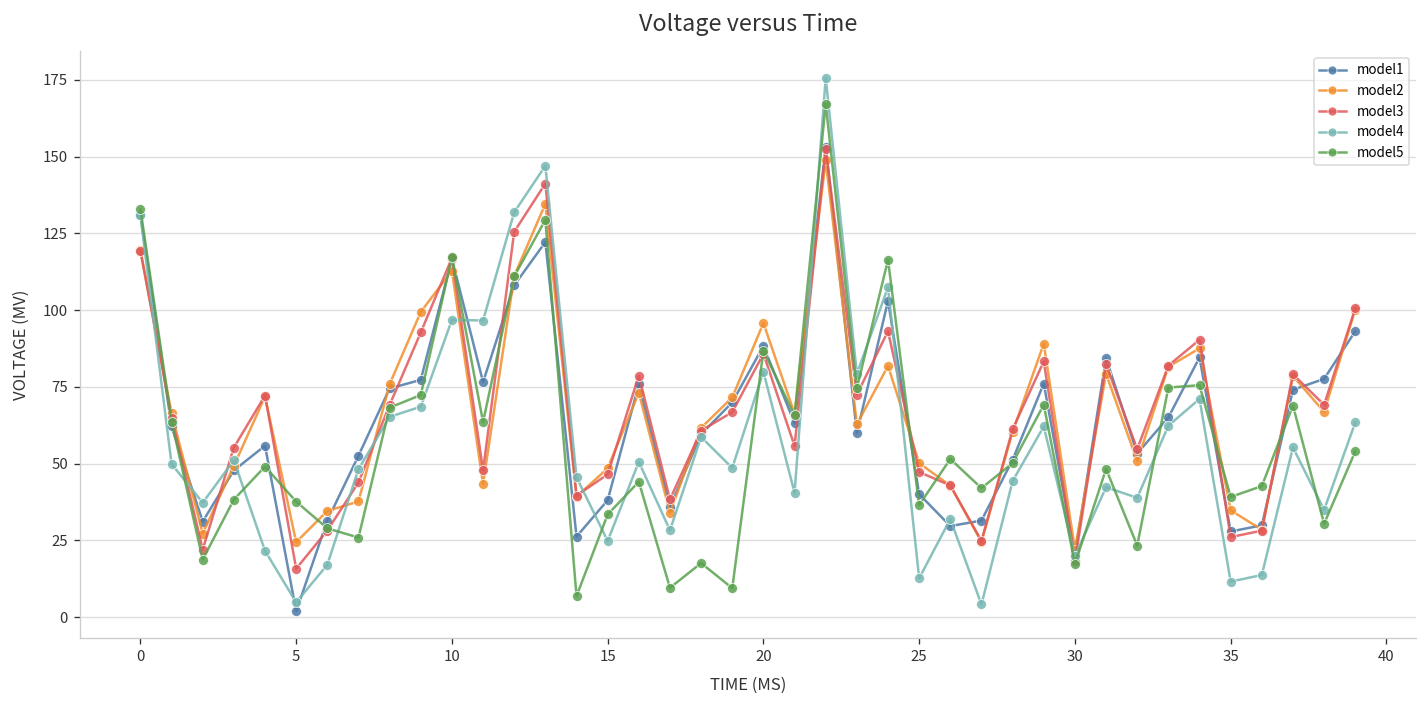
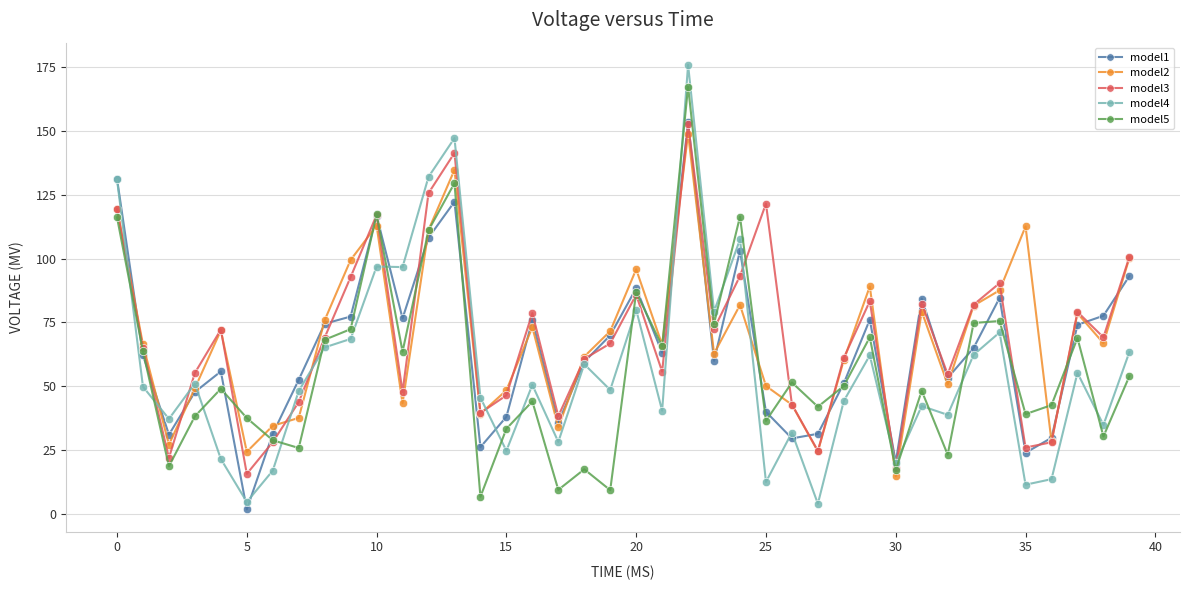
  {
    "model1": {
      "5": 2,
      "15": 38,
      "20": 88,
      "25": 40,
-     "35": 28
+     "35": 24
    },
    "model2": {
      "5": 24,
      "10": 113,
      "15": 48,
      "20": 96,
      "25": 50,
-     "30": 22,
-     "35": 35
+     "30": 15,
+     "35": 113
    },
    "model3": {
      "5": 16,
      "15": 47,
      "20": 86,
-     "25": 47,
+     "25": 121,
      "35": 26
    },
    "model4": {
      "5": 5,
      "10": 97,
      "15": 25,
      "20": 80,
      "25": 13,
      "35": 12
    },
    "model5": {
-     "0": 133,
+     "0": 116,
      "5": 38,
      "15": 33,
      "20": 87,
      "25": 37,
      "35": 39
    }
  }
